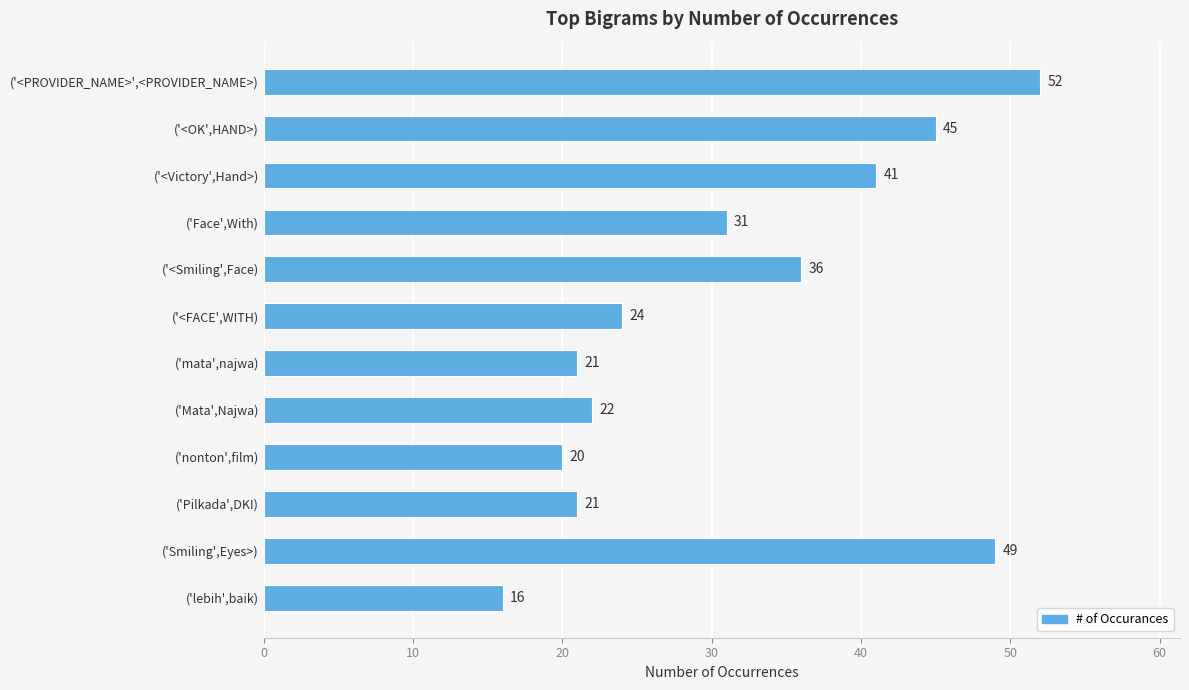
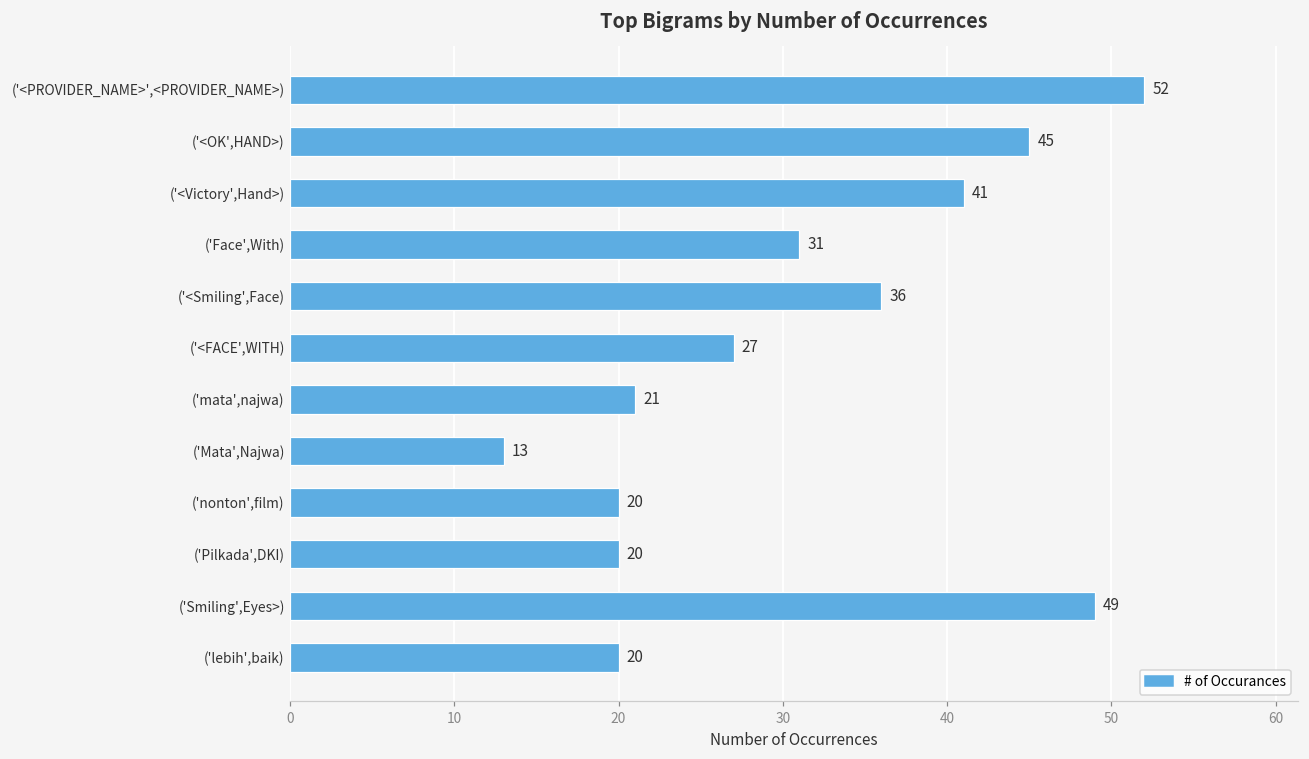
  {
    "('<PROVIDER_NAME>',<PROVIDER_NAME>)": 52,
    "('<OK',HAND>)": 45,
    "('<Victory',Hand>)": 41,
    "('Face',With)": 31,
    "('<Smiling',Face)": 36,
-   "('<FACE',WITH)": 24,
+   "('<FACE',WITH)": 27,
    "('mata',najwa)": 21,
-   "('Mata',Najwa)": 22,
+   "('Mata',Najwa)": 13,
    "('nonton',film)": 20,
-   "('Pilkada',DKI)": 21,
+   "('Pilkada',DKI)": 20,
    "('Smiling',Eyes>)": 49,
-   "('lebih',baik)": 16
+   "('lebih',baik)": 20
  }
